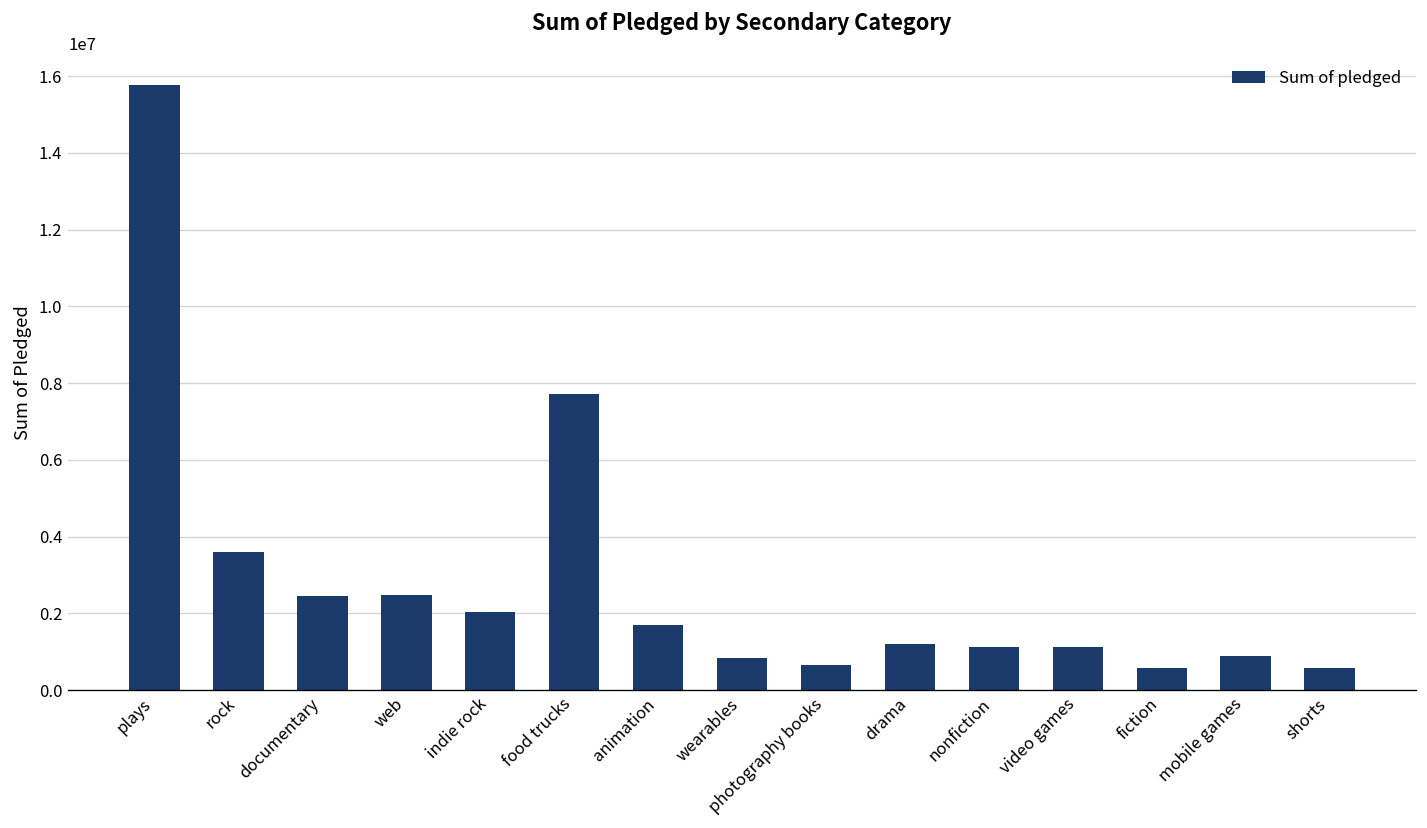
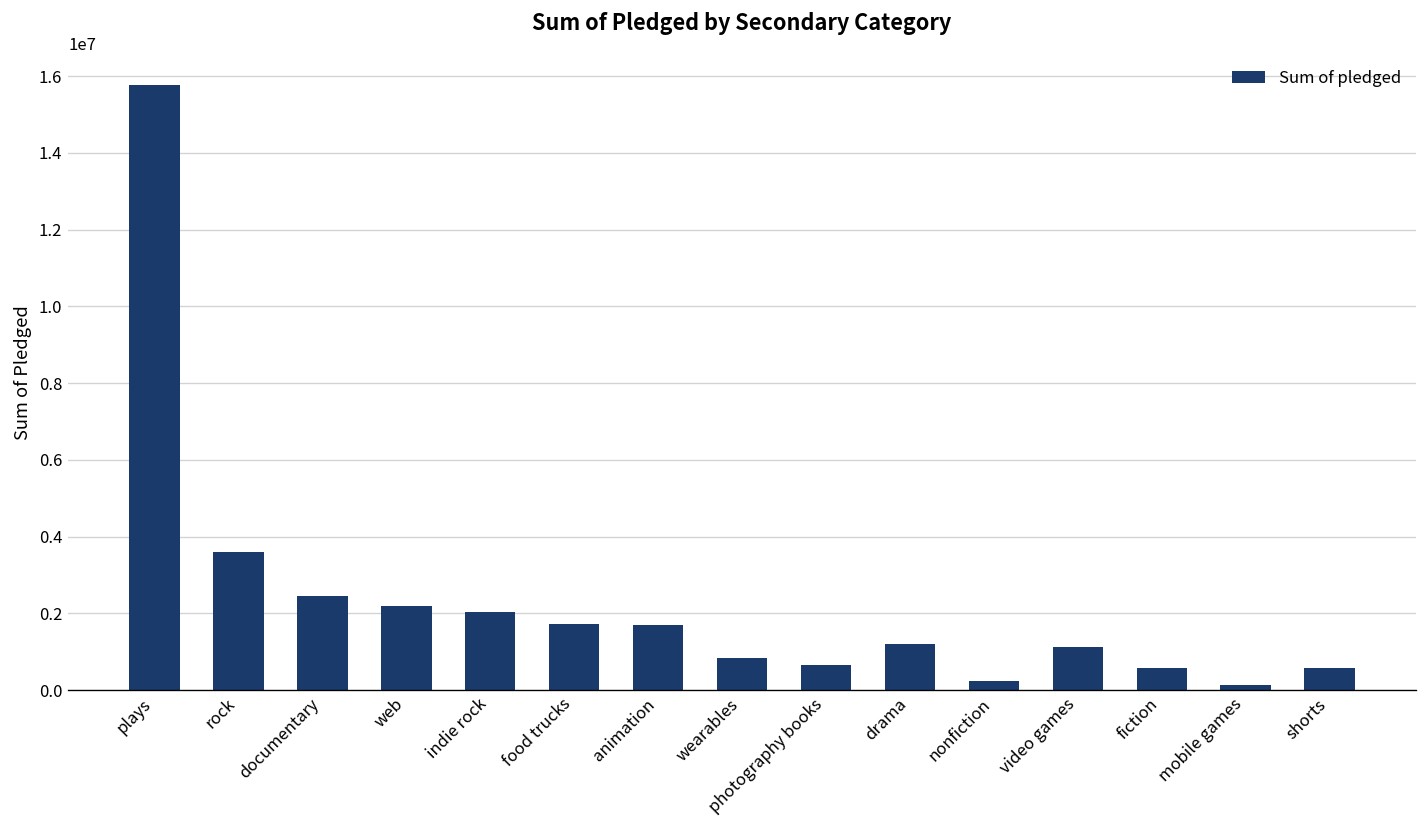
  {
    "plays": 15800000,
    "rock": 3600000,
    "documentary": 2400000,
-   "web": 2500000,
+   "web": 2200000,
    "indie rock": 2000000,
-   "food trucks": 7700000,
+   "food trucks": 1700000,
    "animation": 1700000,
    "wearables": 800000,
    "photography books": 600000,
    "drama": 1200000,
-   "nonfiction": 1100000,
+   "nonfiction": 200000,
    "video games": 1100000,
    "fiction": 600000,
-   "mobile games": 900000,
+   "mobile games": 100000,
    "shorts": 600000
  }
